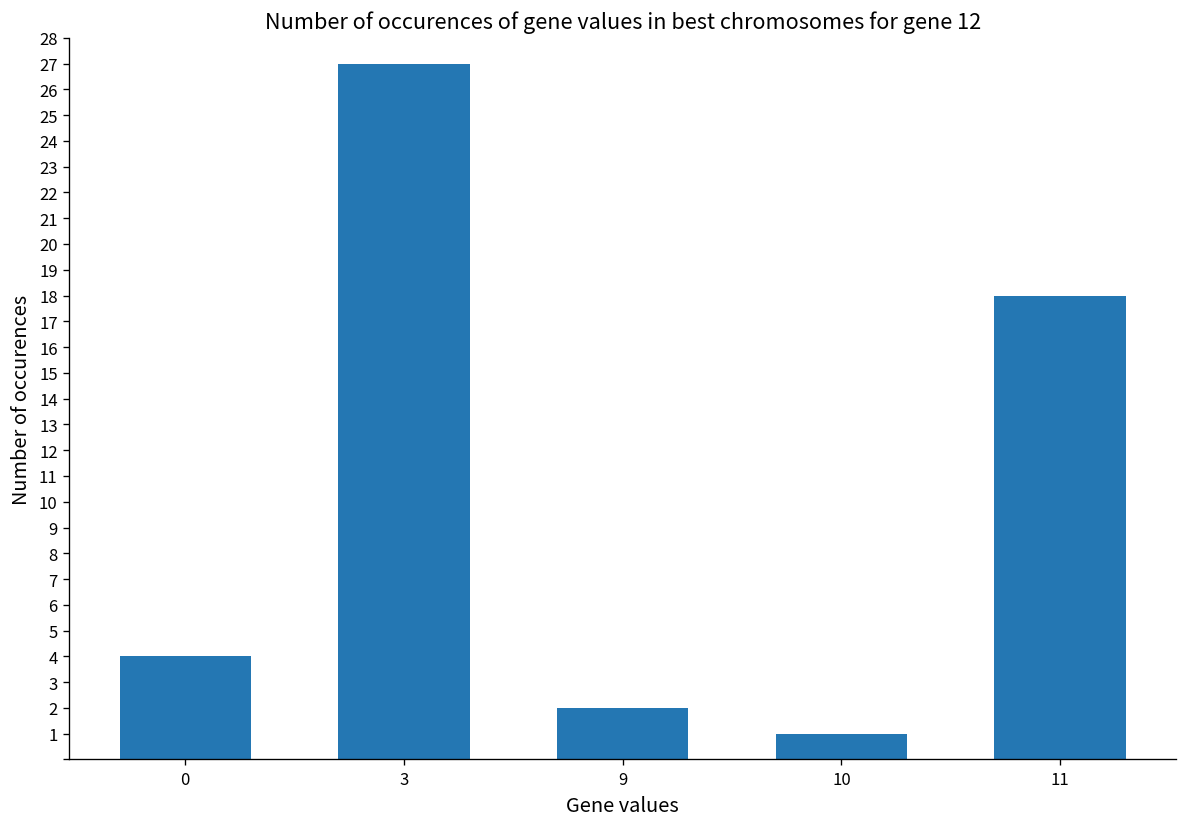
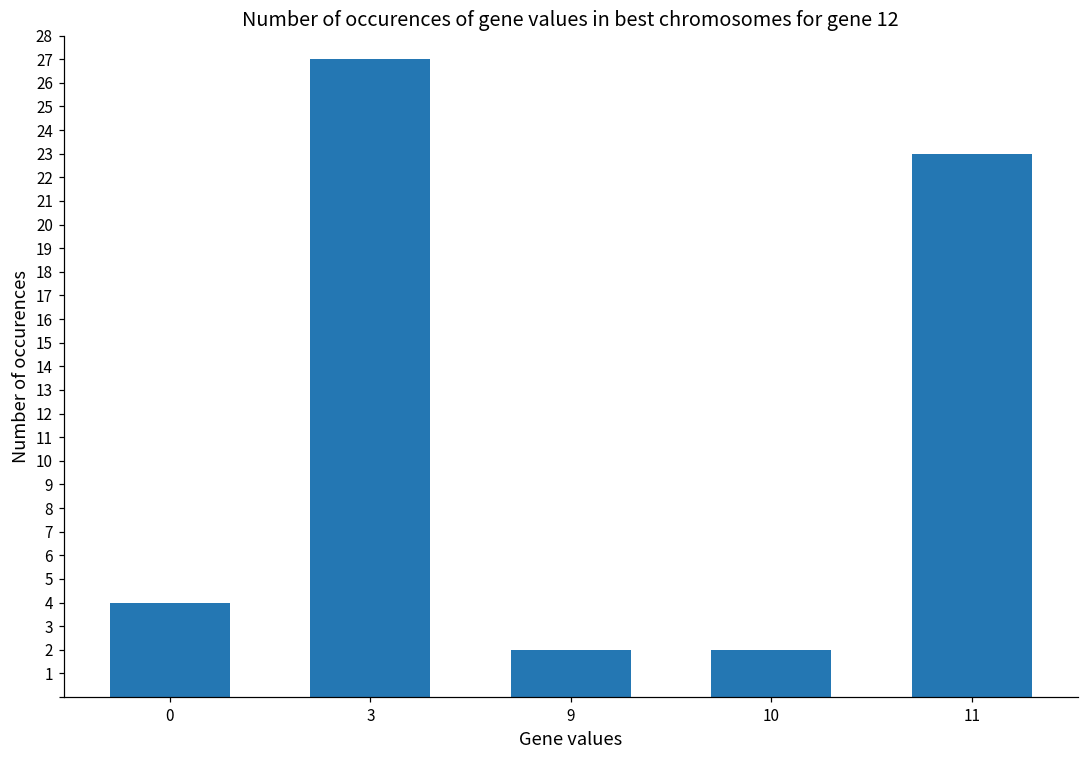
  {
    "0": 4,
    "3": 27,
    "9": 2,
-   "10": 1,
-   "11": 18
+   "10": 2,
+   "11": 23
  }
